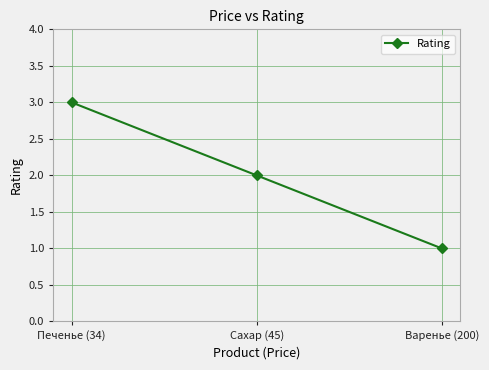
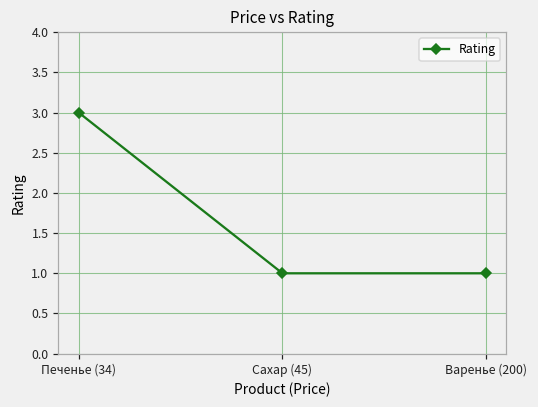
  {
    "Печенье (34)": 3,
-   "Сахар (45)": 2,
+   "Сахар (45)": 1,
    "Варенье (200)": 1
  }
